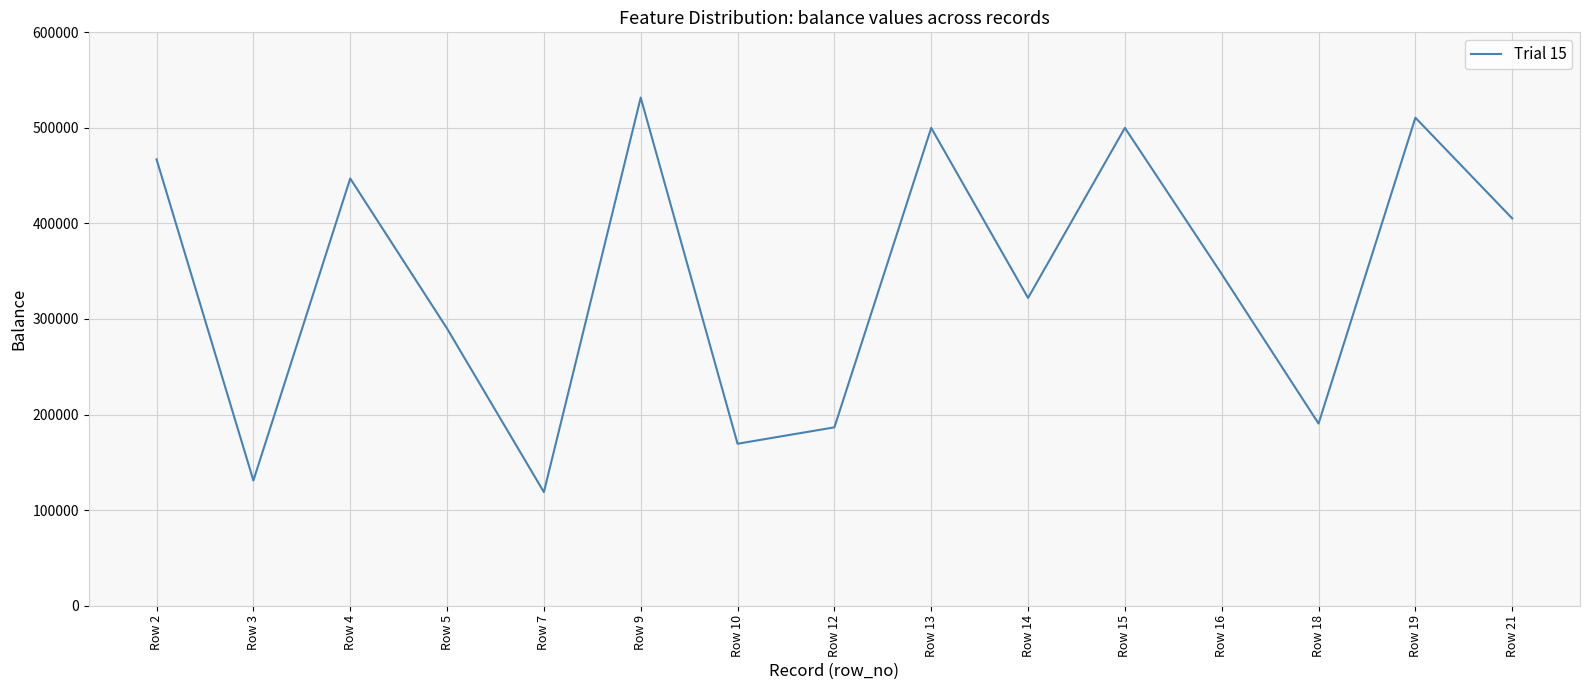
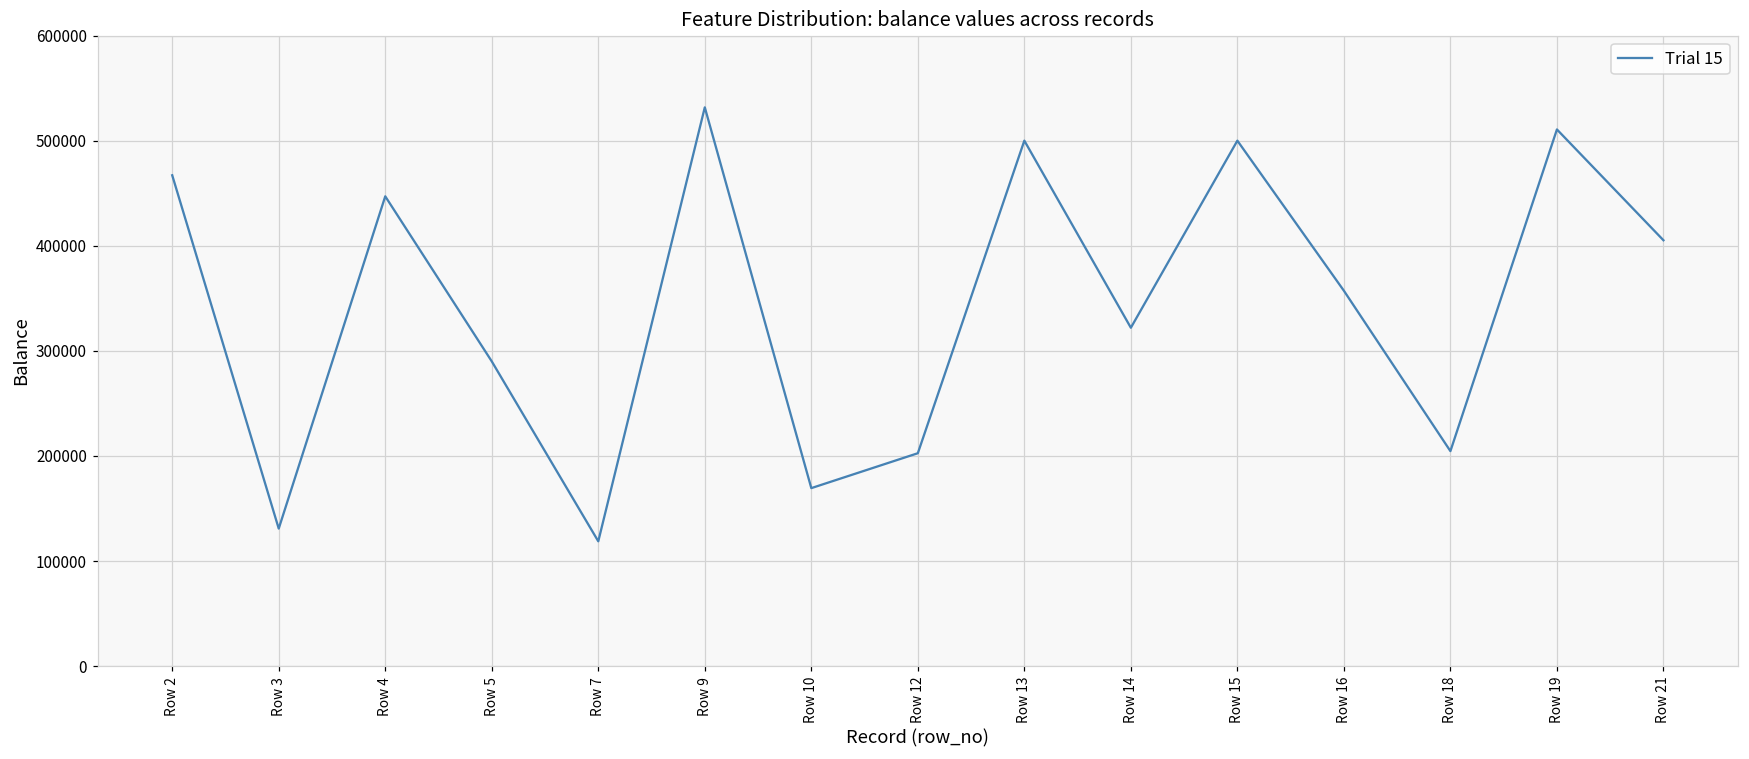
  {
    "Row 2": 470000,
    "Row 3": 130000,
    "Row 4": 450000,
    "Row 5": 290000,
    "Row 7": 120000,
    "Row 9": 530000,
    "Row 10": 170000,
-   "Row 12": 190000,
+   "Row 12": 200000,
    "Row 13": 500000,
    "Row 14": 320000,
    "Row 15": 500000,
-   "Row 16": 350000,
-   "Row 18": 190000,
+   "Row 16": 360000,
+   "Row 18": 200000,
    "Row 19": 510000,
    "Row 21": 410000
  }
